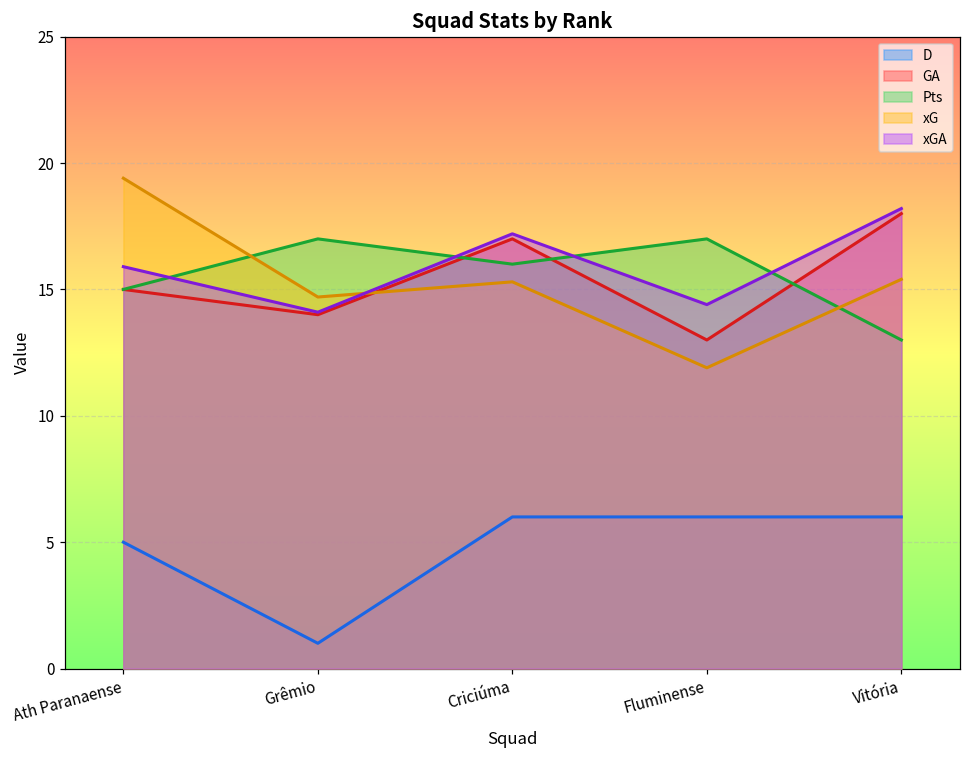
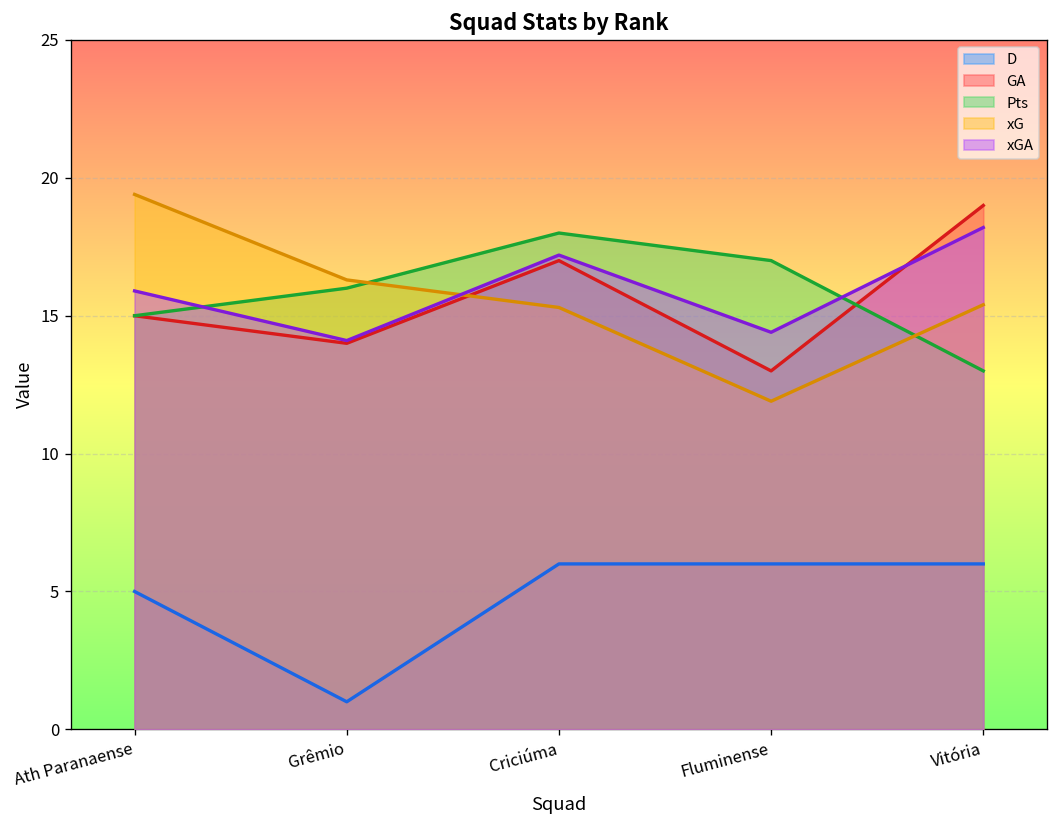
  {
    "D": {
      "Ath Paranaense": 5.0,
      "Grêmio": 1.0,
      "Criciúma": 6.0,
      "Fluminense": 6.0,
      "Vitória": 6.0
    },
    "GA": {
      "Criciúma": 17,
      "Fluminense": 13,
-     "Vitória": 18
+     "Vitória": 19
    },
    "Pts": {
-     "Grêmio": 17,
-     "Criciúma": 16,
+     "Grêmio": 16,
+     "Criciúma": 18,
      "Fluminense": 17,
      "Vitória": 13
    },
    "xG": {
      "Ath Paranaense": 19.4,
-     "Grêmio": 14.7,
+     "Grêmio": 16.3,
      "Criciúma": 15.3,
      "Fluminense": 11.9,
      "Vitória": 15.4
    },
    "xGA": {
      "Ath Paranaense": 15.9,
      "Criciúma": 17.2,
      "Fluminense": 14.4,
      "Vitória": 18.2
    }
  }
